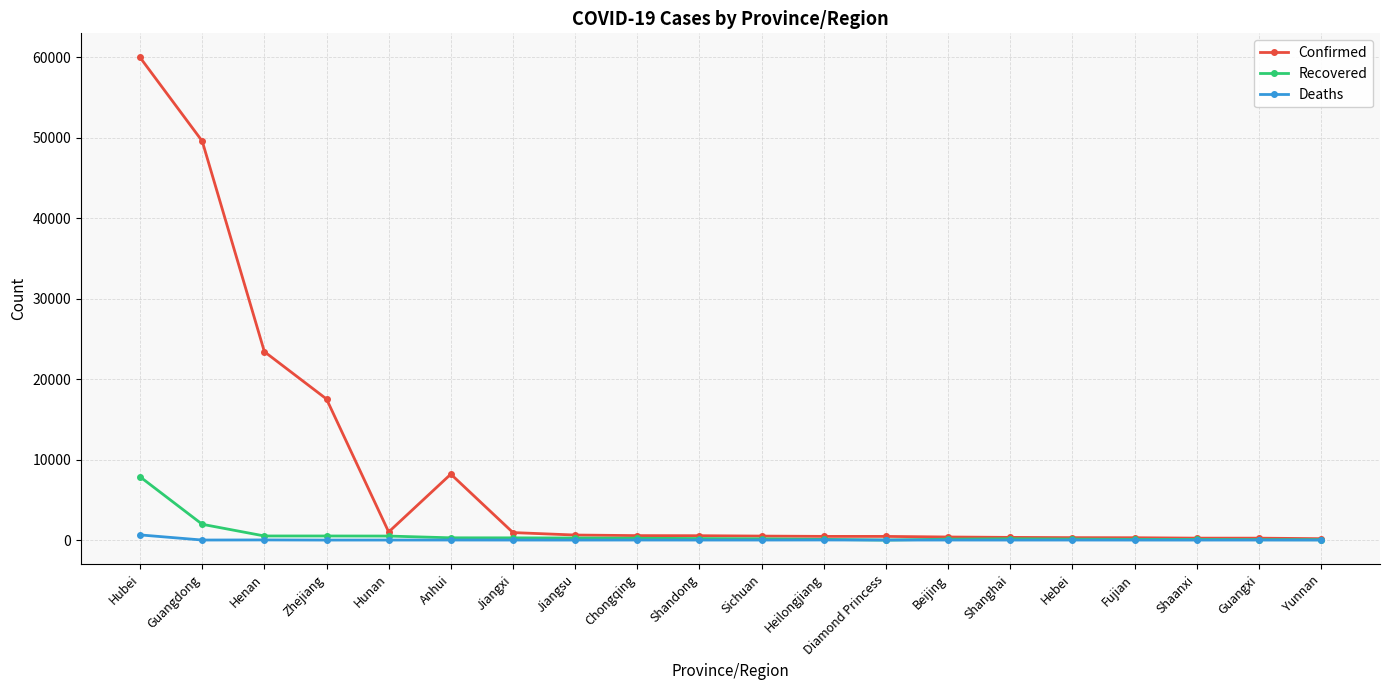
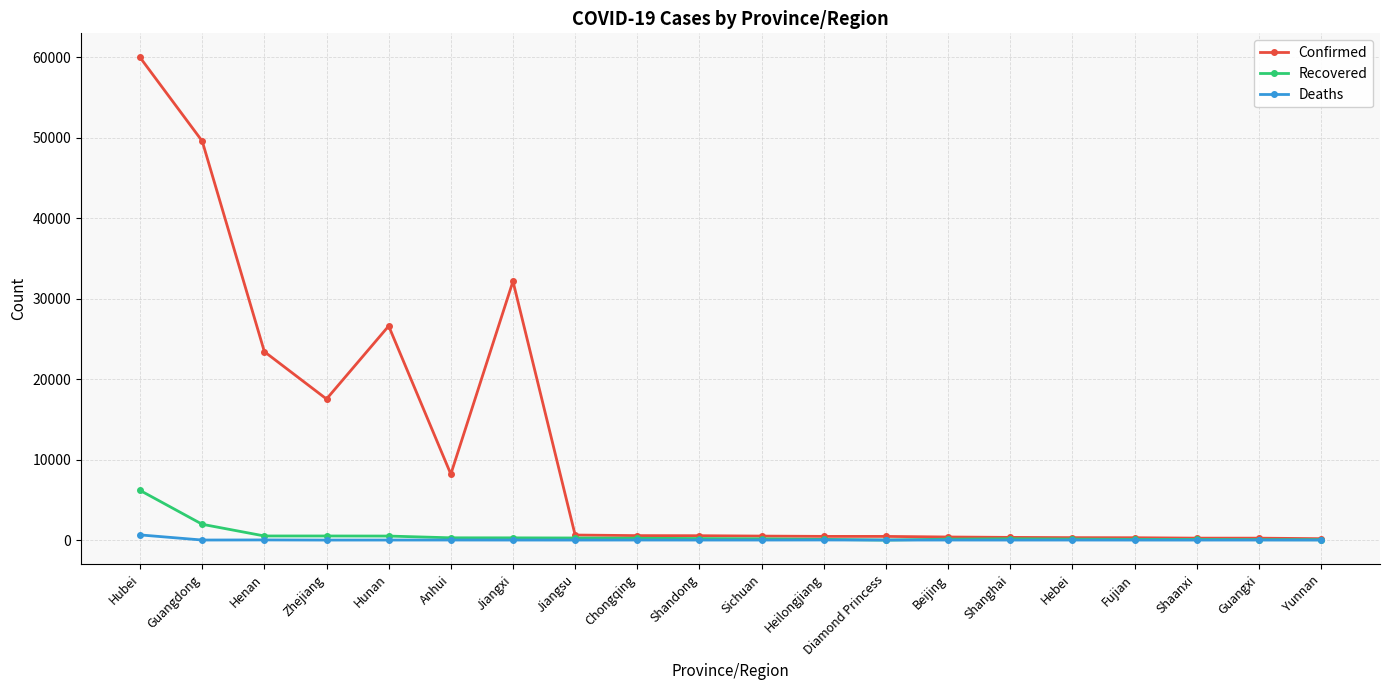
  {
    "Confirmed": {
      "Hubei": 60000,
      "Guangdong": 50000,
      "Henan": 23000,
      "Zhejiang": 18000,
-     "Hunan": 1000,
+     "Hunan": 27000,
      "Anhui": 8000,
-     "Jiangxi": 1000,
+     "Jiangxi": 32000,
      "Jiangsu": 1000,
      "Chongqing": 1000,
      "Shandong": 1000,
      "Sichuan": 0,
      "Heilongjiang": 0,
      "Diamond Princess": 0
    },
    "Recovered": {
-     "Hubei": 8000,
+     "Hubei": 6000,
      "Guangdong": 2000,
      "Henan": 1000,
      "Zhejiang": 1000,
      "Hunan": 0
    },
    "Deaths": {
      "Hubei": 1000,
      "Guangdong": 0,
      "Henan": 0,
      "Zhejiang": 0,
      "Hunan": 0
    }
  }
